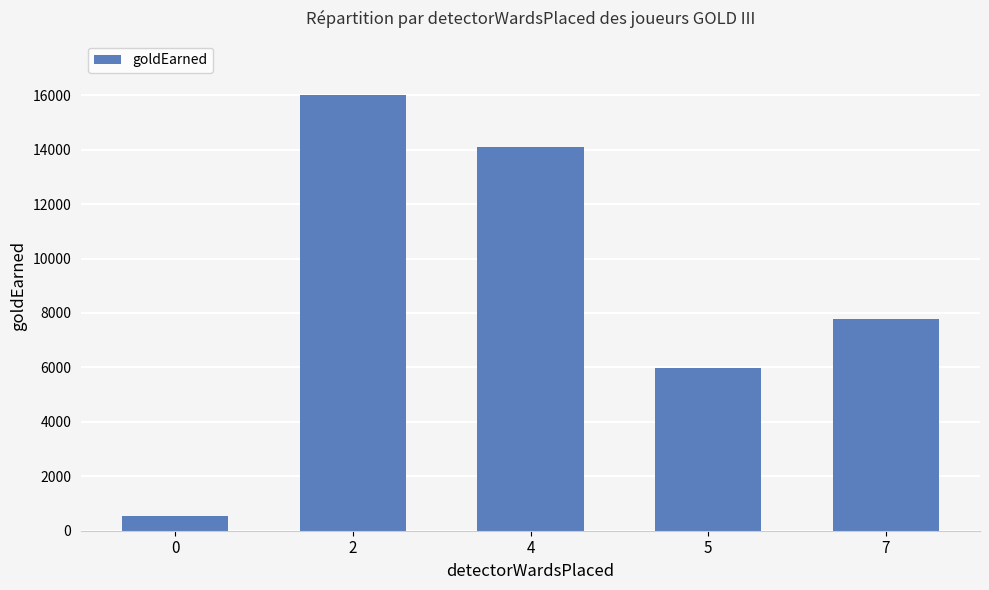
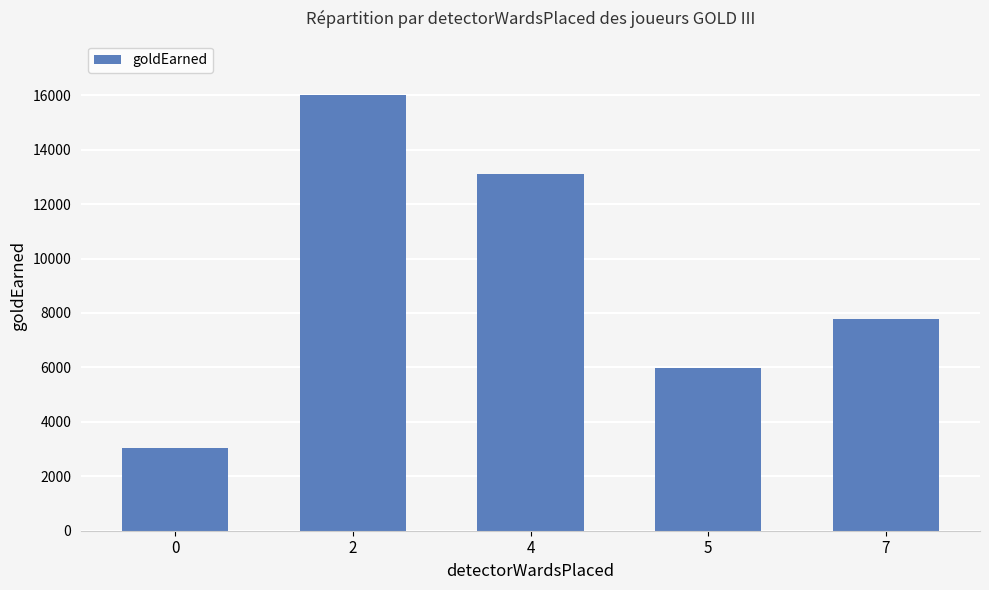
  {
-   "0": 500,
+   "0": 3000,
    "2": 16000,
-   "4": 14100,
+   "4": 13100,
    "5": 6000,
    "7": 7800
  }
